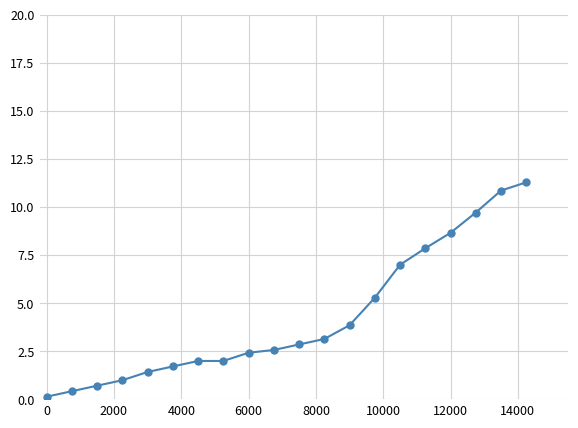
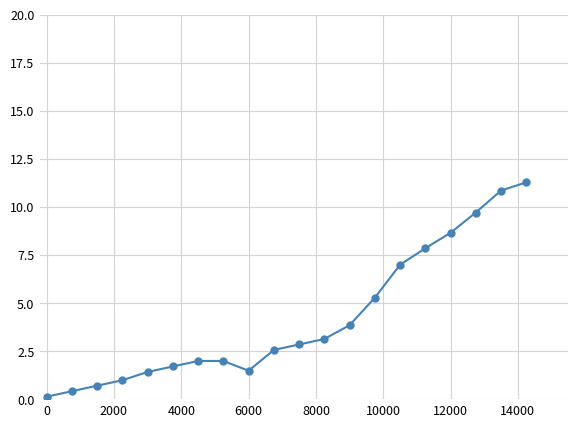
  {
    "0": 0.1,
-   "6000": 2.4,
+   "6000": 1.5,
    "12000": 8.7
  }
